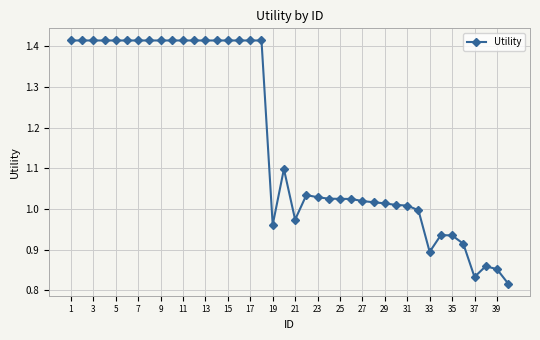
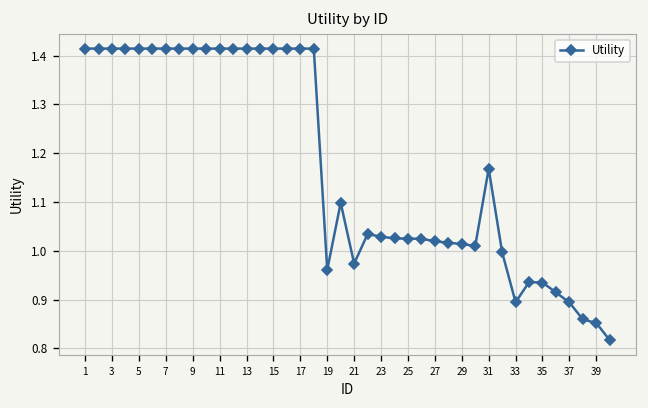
  {
    "1": 1.41,
    "3": 1.41,
    "5": 1.41,
    "7": 1.41,
    "9": 1.41,
    "11": 1.41,
    "13": 1.41,
    "15": 1.41,
    "17": 1.41,
    "19": 0.96,
    "21": 0.97,
    "23": 1.03,
    "25": 1.02,
    "27": 1.02,
    "29": 1.01,
-   "31": 1.01,
+   "31": 1.17,
    "33": 0.89,
    "35": 0.93,
-   "37": 0.83,
+   "37": 0.89,
    "39": 0.85
  }
